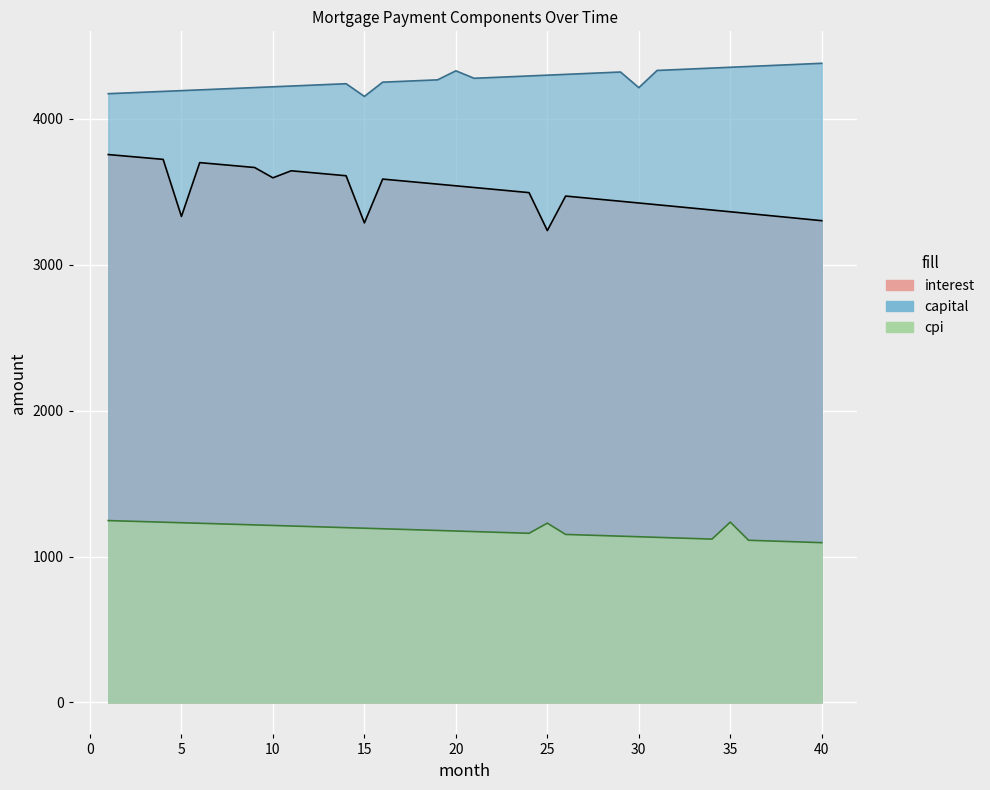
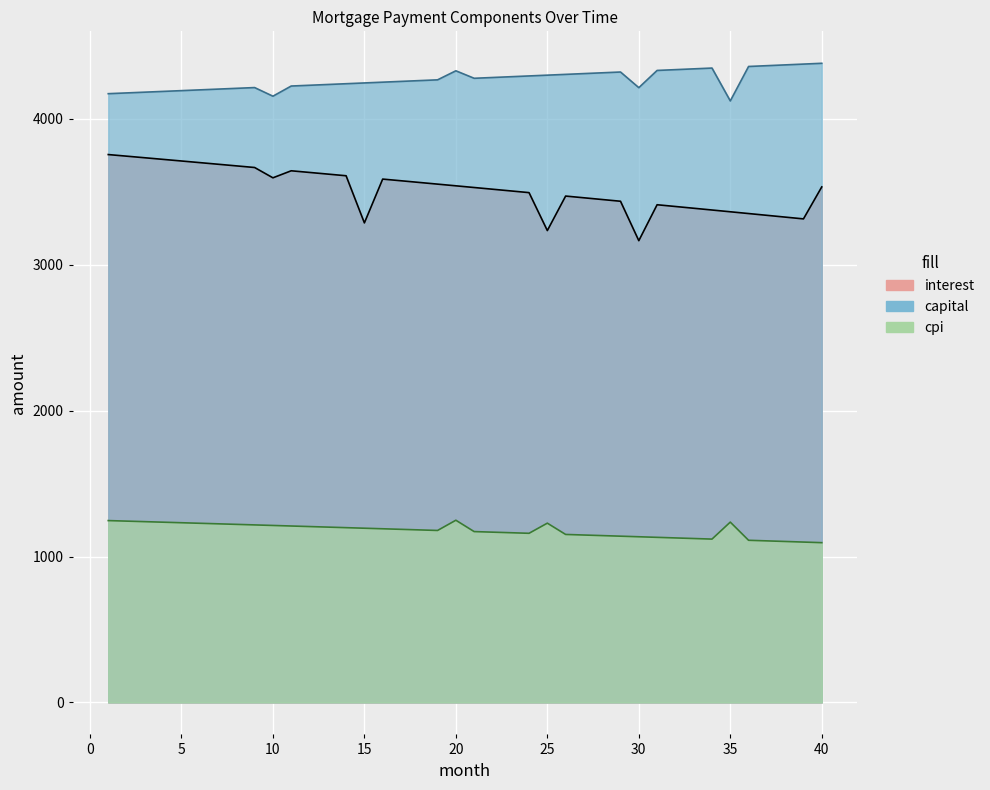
  {
    "interest": {
-     "5": 3330,
+     "5": 3710,
      "10": 3600,
      "15": 3290,
      "20": 3540,
      "25": 3230,
-     "30": 3420,
+     "30": 3160,
      "35": 3360,
-     "40": 3300
+     "40": 3530
    },
    "capital": {
      "5": 4190,
-     "10": 4220,
-     "15": 4150,
+     "10": 4150,
+     "15": 4250,
      "20": 4330,
      "25": 4300,
      "30": 4210,
-     "35": 4350,
+     "35": 4120,
      "40": 4380
    },
    "cpi": {
      "5": 1230,
      "10": 1210,
      "15": 1190,
-     "20": 1170,
+     "20": 1250,
      "25": 1230,
      "30": 1140,
      "35": 1240,
      "40": 1100
    }
  }
